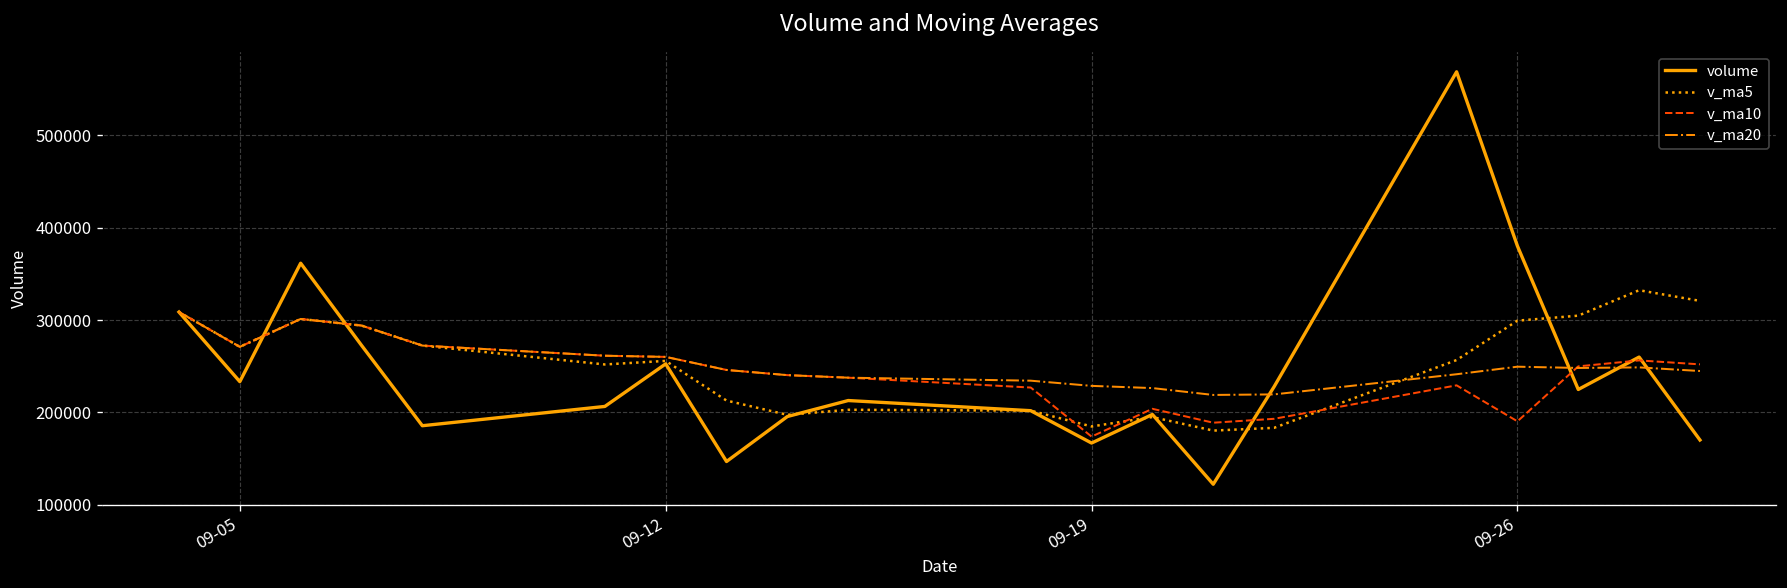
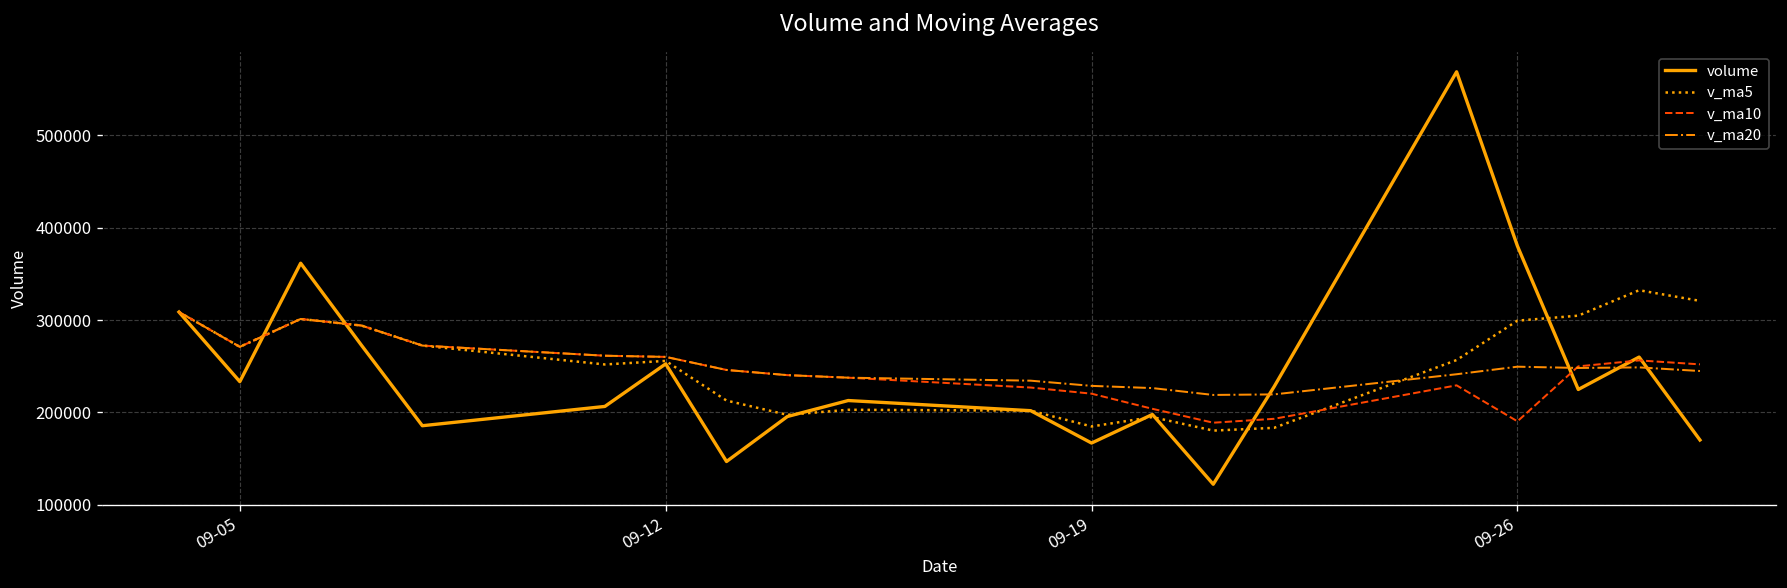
  {
    "v_ma10": {
-     "09-19": 170000,
+     "09-19": 220000,
      "09-26": 190000
    }
  }
